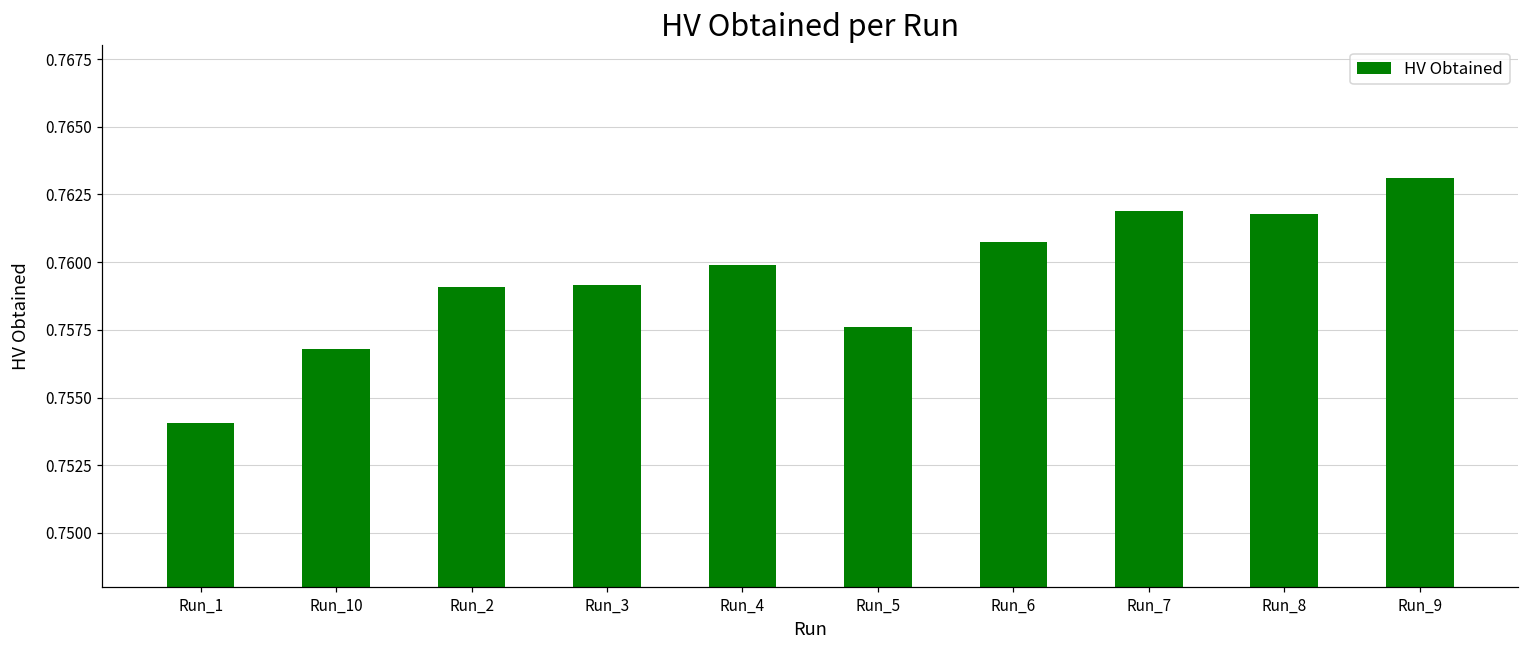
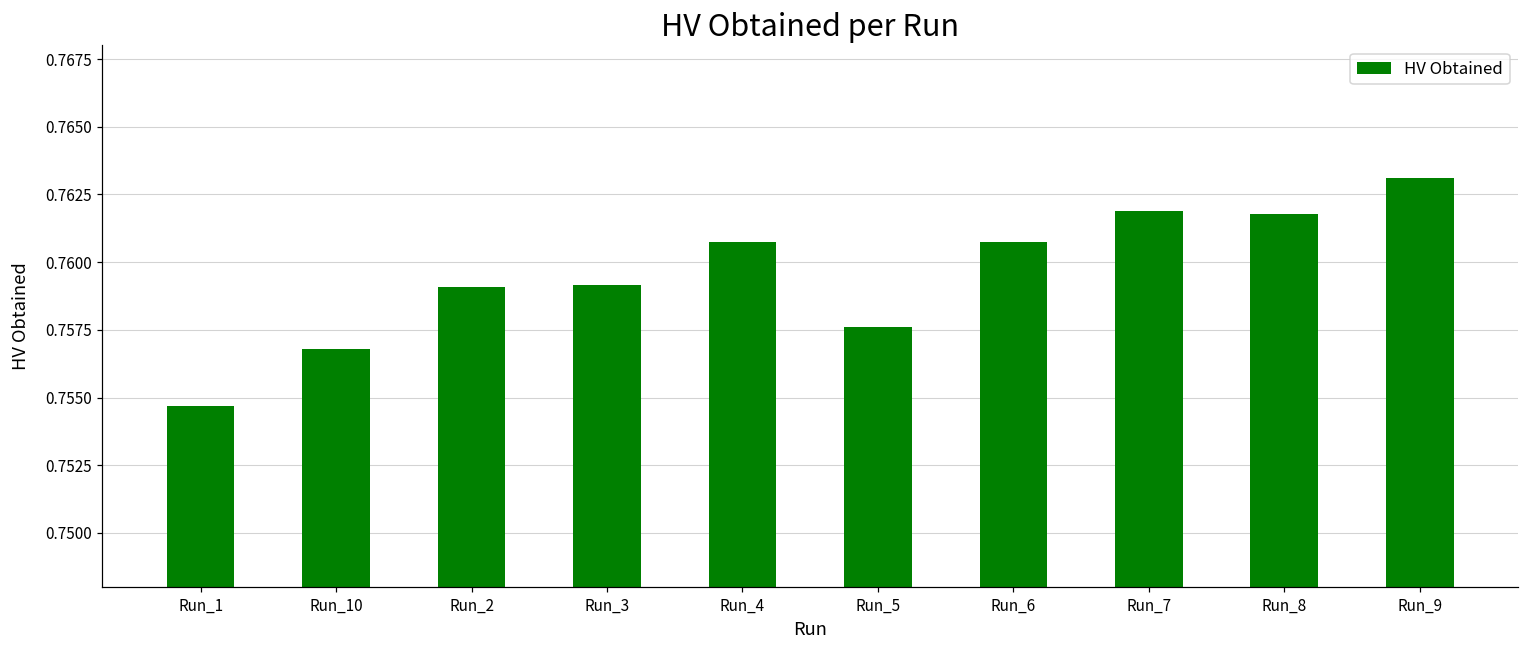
  {
-   "Run_1": 0.7541,
+   "Run_1": 0.7547,
    "Run_10": 0.7568,
    "Run_2": 0.7591,
    "Run_3": 0.7592,
-   "Run_4": 0.7599,
+   "Run_4": 0.7607,
    "Run_5": 0.7576,
    "Run_6": 0.7608,
    "Run_7": 0.7619,
    "Run_8": 0.7618,
    "Run_9": 0.7631
  }
